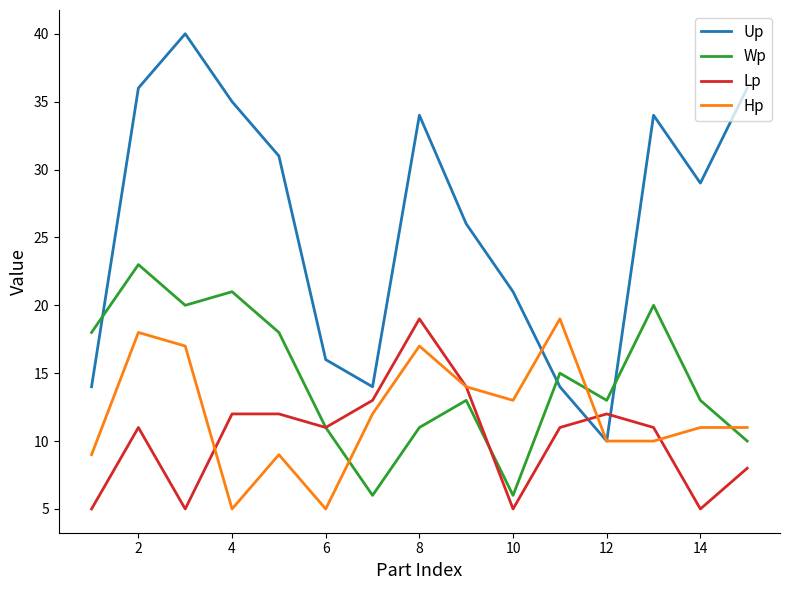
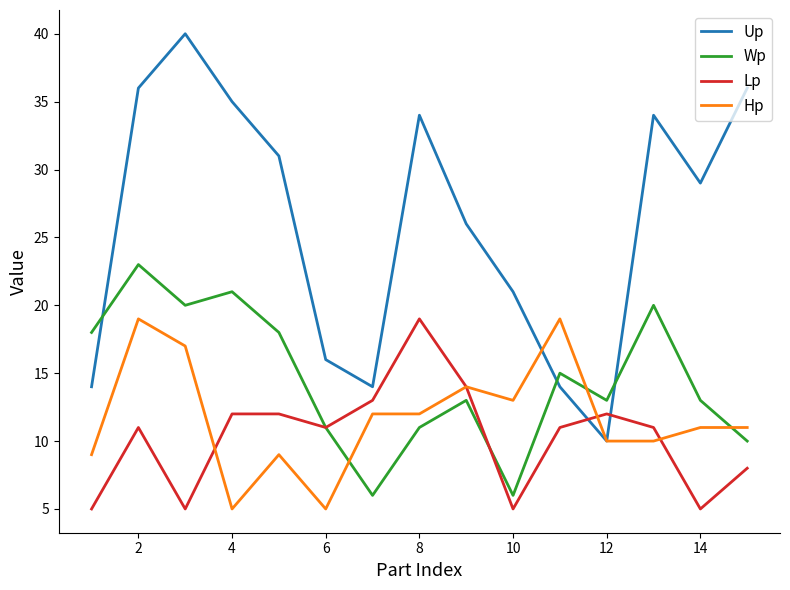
  {
    "Up": {
      "2": 36,
      "4": 35,
      "6": 16,
      "8": 34,
      "10": 21,
      "14": 29
    },
    "Wp": {
      "2": 23,
      "4": 21,
      "8": 11,
      "10": 6,
      "12": 13,
      "14": 13
    },
    "Lp": {
      "2": 11,
      "4": 12,
      "8": 19,
      "10": 5,
      "12": 12,
      "14": 5
    },
    "Hp": {
-     "2": 18,
+     "2": 19,
      "4": 5,
      "6": 5,
-     "8": 17,
+     "8": 12,
      "10": 13,
      "14": 11
    }
  }
